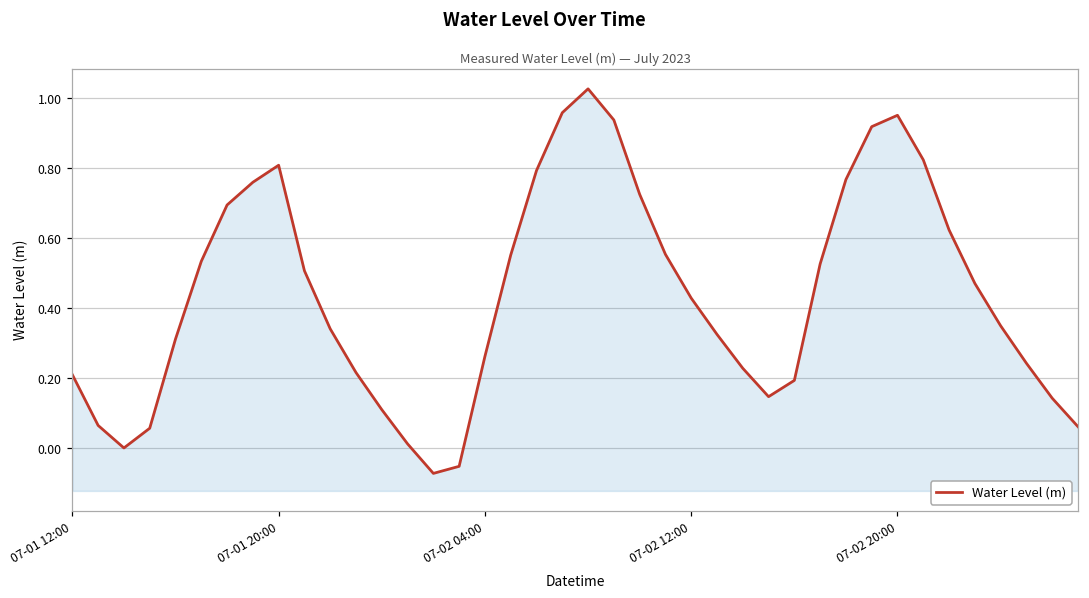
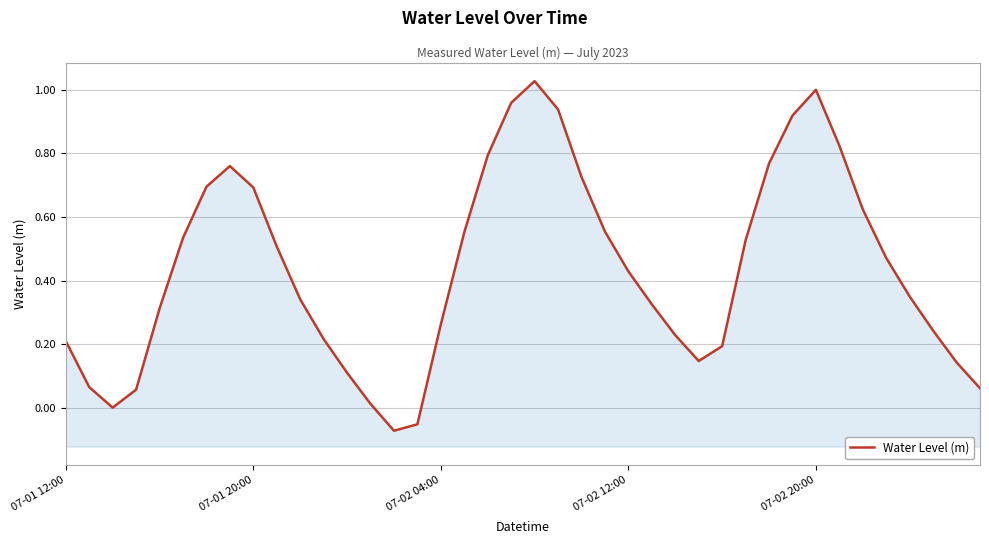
  {
    "07-01 12:00": 0.21,
-   "07-01 20:00": 0.81,
+   "07-01 20:00": 0.69,
    "07-02 04:00": 0.26,
    "07-02 12:00": 0.43,
-   "07-02 20:00": 0.95
+   "07-02 20:00": 1.00
  }
